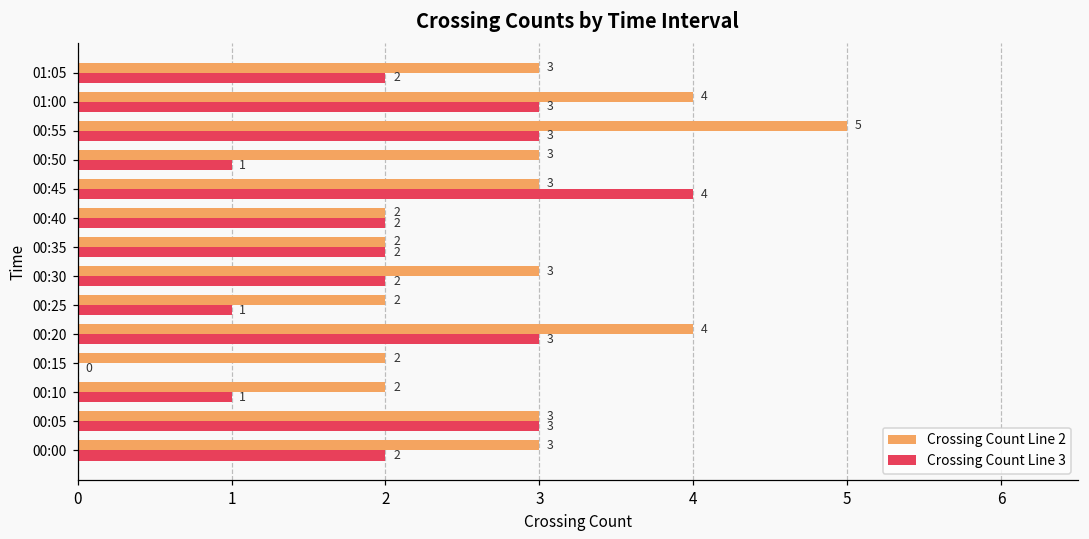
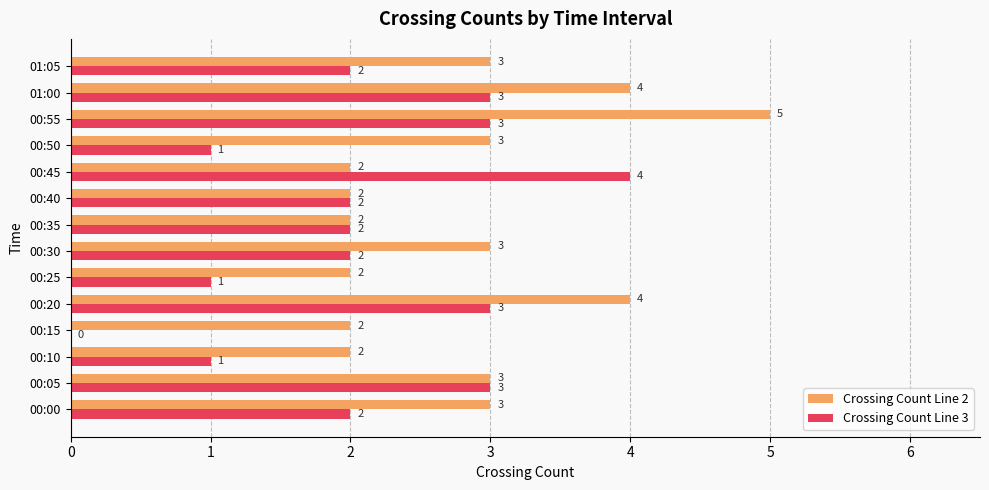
  {
    "Crossing Count Line 2": {
      "01:05": 3,
      "01:00": 4,
      "00:55": 5,
      "00:50": 3,
-     "00:45": 3,
+     "00:45": 2,
      "00:40": 2,
      "00:35": 2,
      "00:30": 3,
      "00:25": 2,
      "00:20": 4,
      "00:15": 2,
      "00:10": 2,
      "00:05": 3,
      "00:00": 3
    },
    "Crossing Count Line 3": {
      "01:05": 2,
      "01:00": 3,
      "00:55": 3,
      "00:50": 1,
      "00:45": 4,
      "00:40": 2,
      "00:35": 2,
      "00:30": 2,
      "00:25": 1,
      "00:20": 3,
      "00:15": 0,
      "00:10": 1,
      "00:05": 3,
      "00:00": 2
    }
  }
